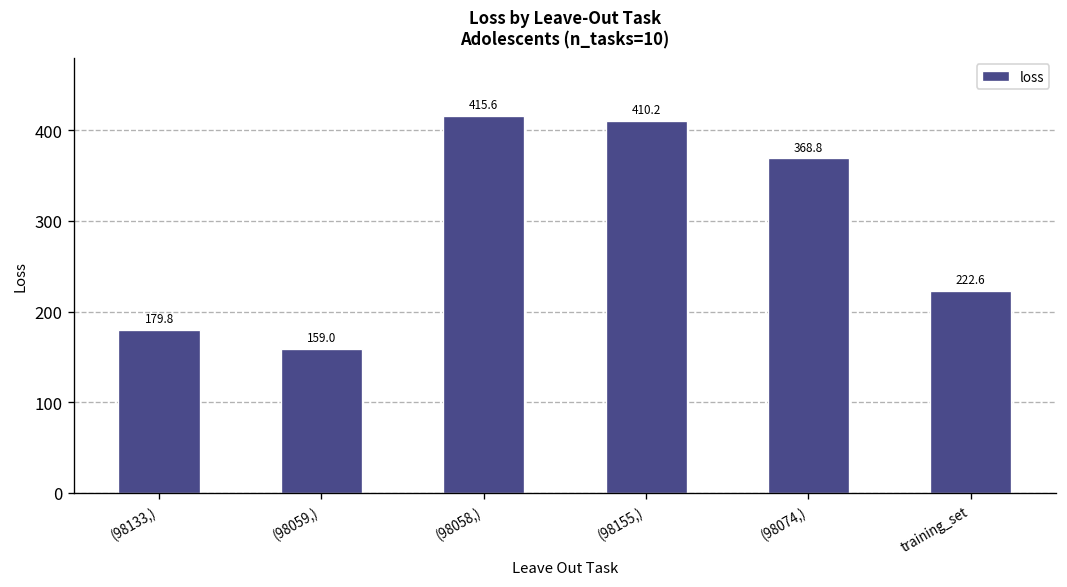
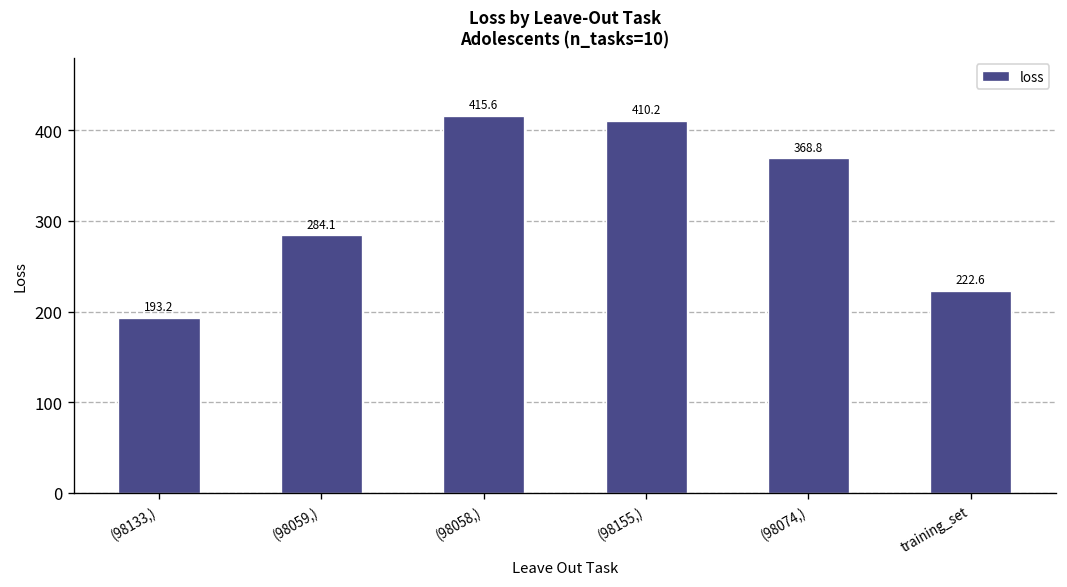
  {
-   "(98133,)": 179.8,
-   "(98059,)": 159.0,
+   "(98133,)": 193.2,
+   "(98059,)": 284.1,
    "(98058,)": 415.6,
    "(98155,)": 410.2,
    "(98074,)": 368.8,
    "training_set": 222.6
  }
